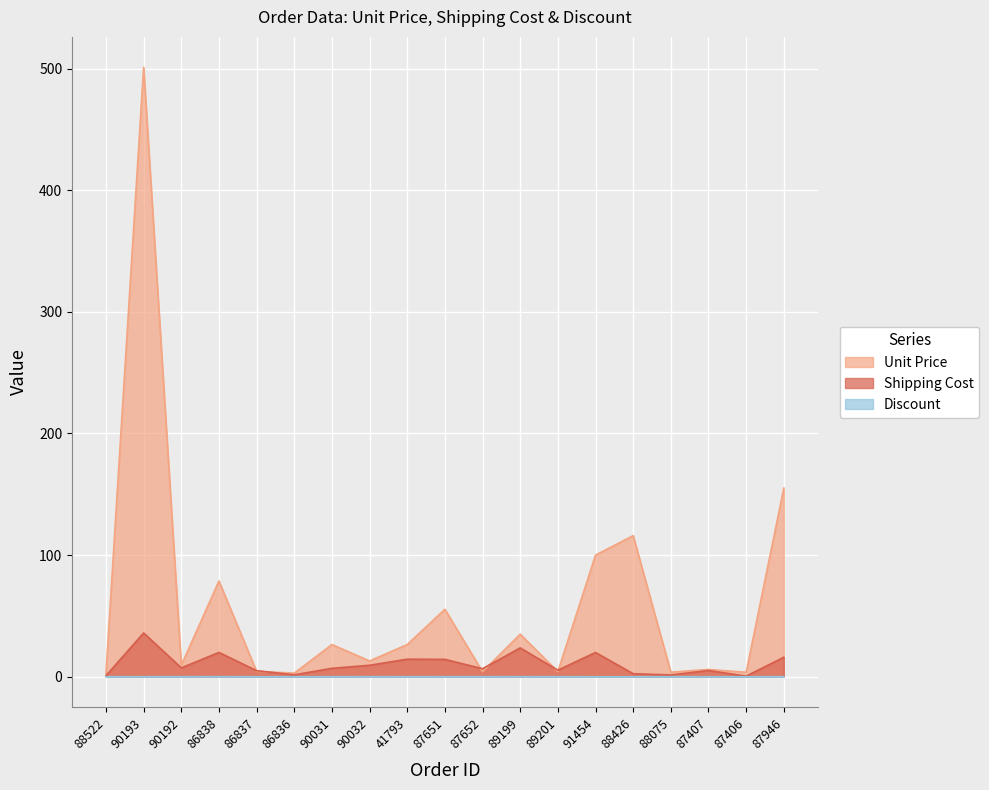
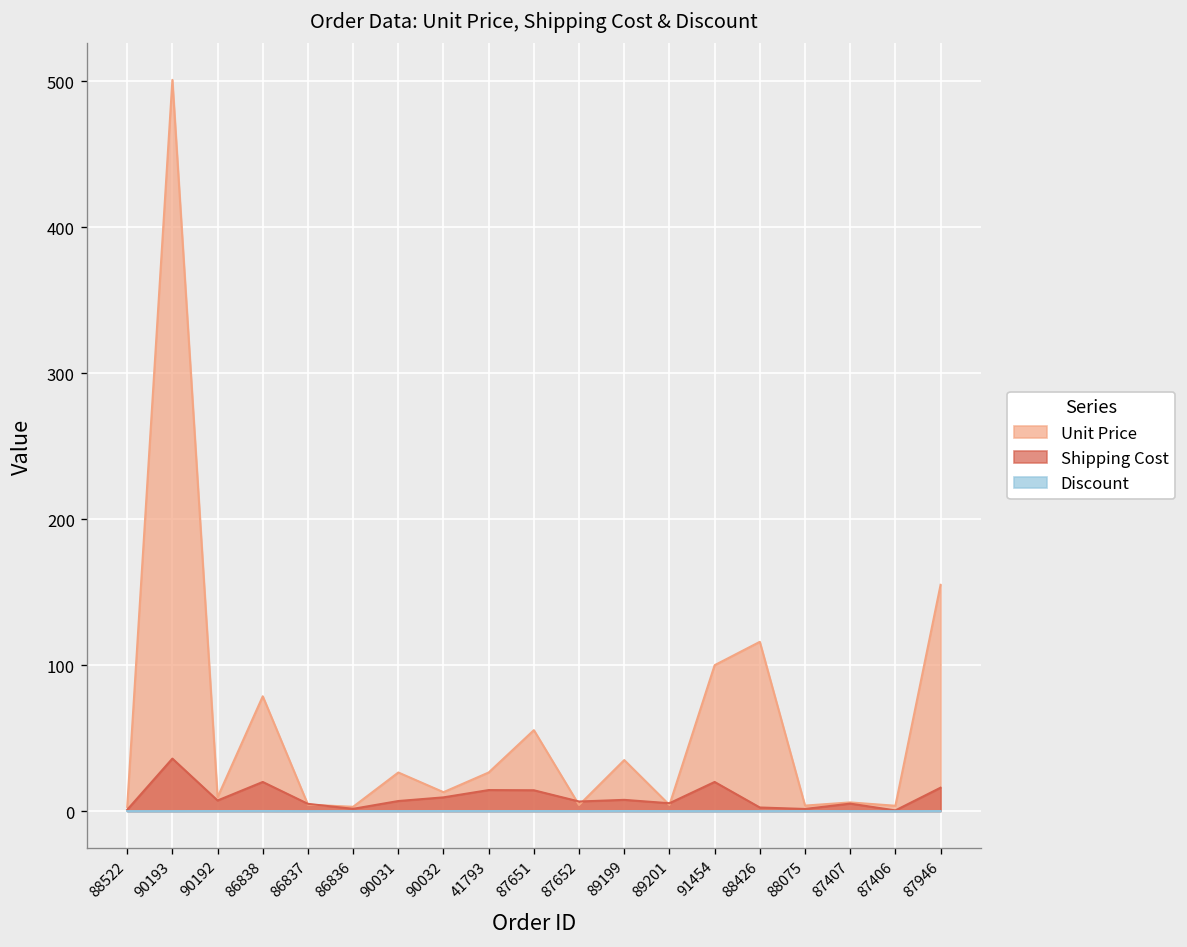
  {
    "Unit Price": {
      "90193": 501,
      "90192": 9,
      "86838": 79,
      "90031": 26,
      "90032": 13,
      "41793": 26,
      "87651": 55,
      "87652": 4,
      "89199": 35,
      "91454": 100,
      "88426": 116,
      "88075": 4,
      "87406": 4,
      "87946": 155
    },
    "Shipping Cost": {
      "90193": 36,
      "90192": 7,
      "86838": 20,
      "90031": 7,
      "90032": 9,
      "41793": 14,
      "87651": 14,
      "87652": 7,
-     "89199": 24,
+     "89199": 8,
      "91454": 20,
      "88426": 3,
      "87946": 16
    },
    "Discount": {
      "90193": 0,
      "90192": 0,
      "86838": 0,
      "86837": 0,
      "90031": 0,
      "90032": 0,
      "41793": 0,
      "87651": 0,
      "87652": 0,
      "89199": 0,
      "89201": 0,
      "91454": 0,
      "88426": 0,
      "87407": 0,
      "87946": 0
    }
  }
